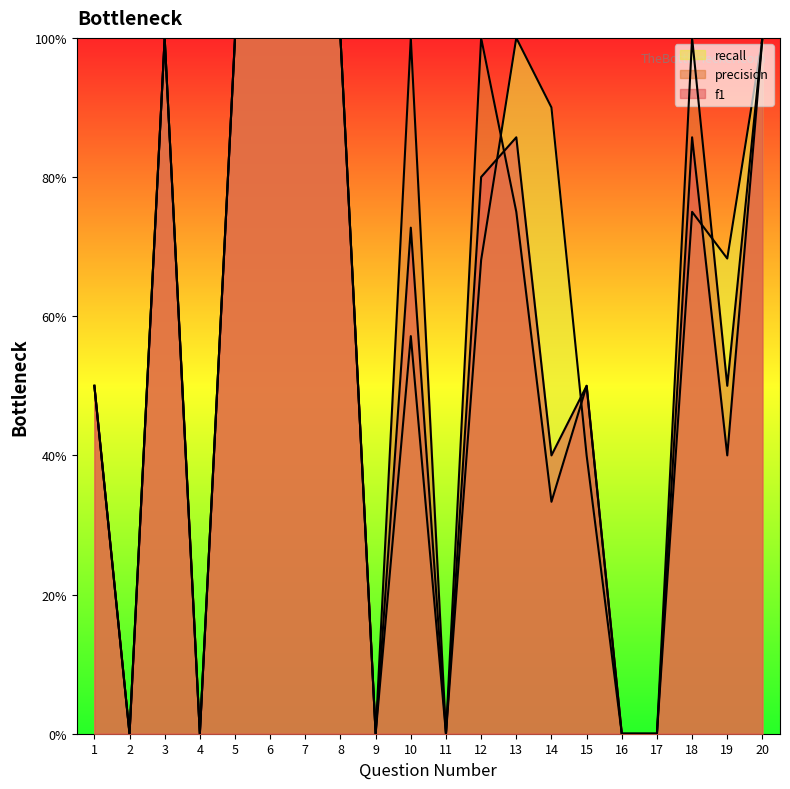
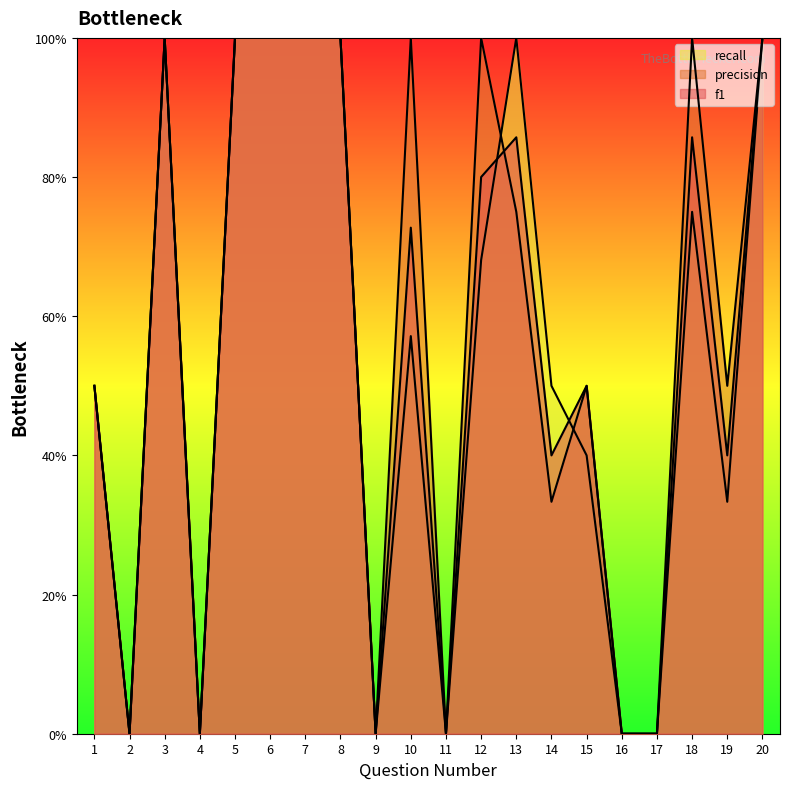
  {
    "recall": {
      "10": "57%",
      "12": "68%",
      "13": "100%",
-     "14": "90%",
+     "14": "50%",
      "15": "40%",
      "18": "75%",
-     "19": "68%"
+     "19": "33%"
    }
  }
